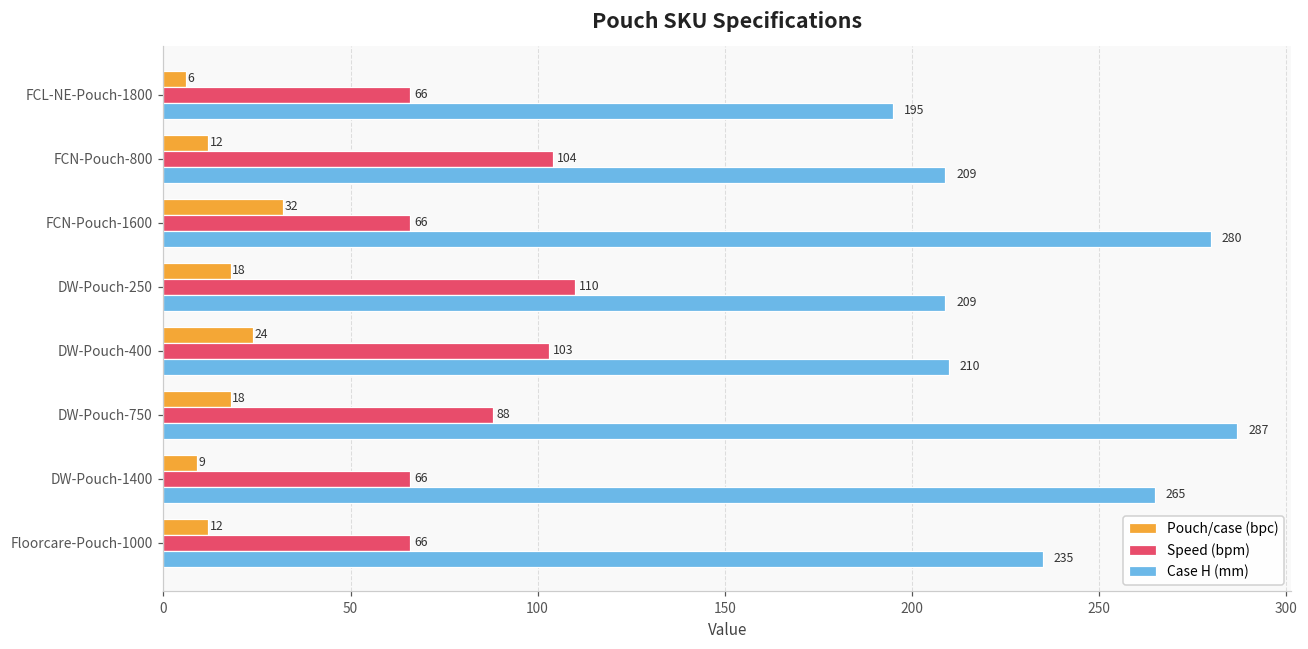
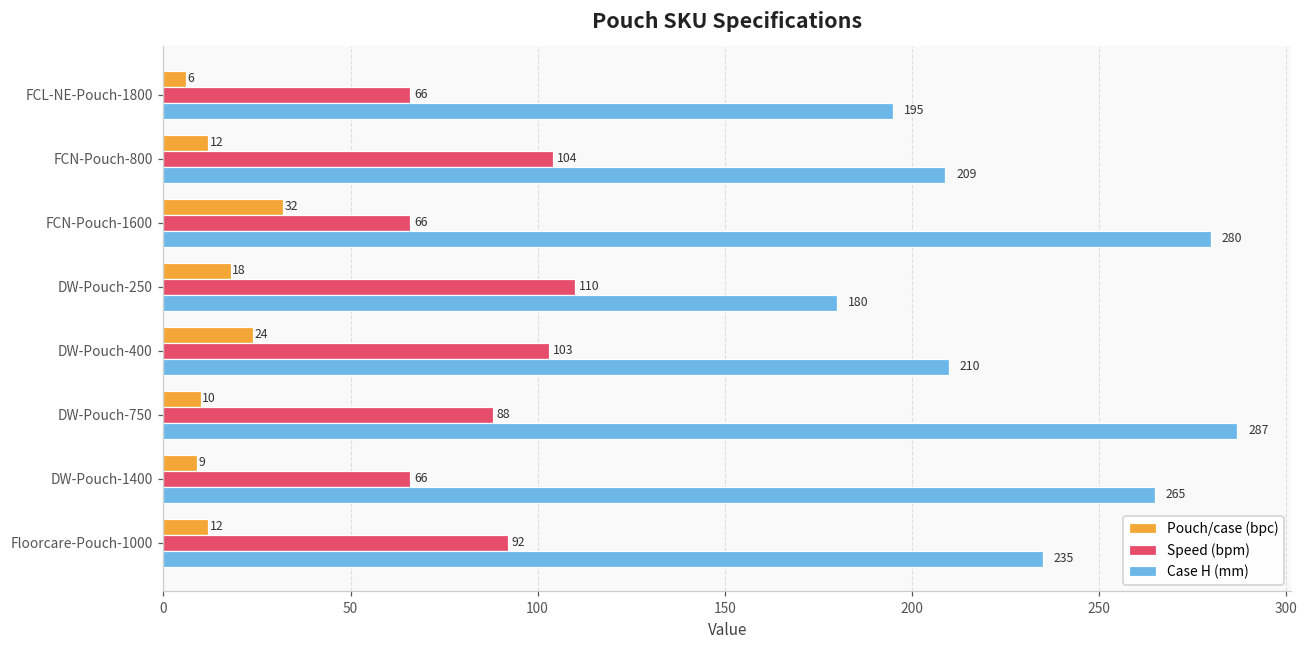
  {
    "Pouch/case (bpc)": {
      "FCL-NE-Pouch-1800": 6,
      "FCN-Pouch-800": 12,
      "FCN-Pouch-1600": 32,
      "DW-Pouch-250": 18,
      "DW-Pouch-400": 24,
-     "DW-Pouch-750": 18,
+     "DW-Pouch-750": 10,
      "DW-Pouch-1400": 9,
      "Floorcare-Pouch-1000": 12
    },
    "Speed (bpm)": {
      "FCL-NE-Pouch-1800": 66,
      "FCN-Pouch-800": 104,
      "FCN-Pouch-1600": 66,
      "DW-Pouch-250": 110,
      "DW-Pouch-400": 103,
      "DW-Pouch-750": 88,
      "DW-Pouch-1400": 66,
-     "Floorcare-Pouch-1000": 66
+     "Floorcare-Pouch-1000": 92
    },
    "Case H (mm)": {
      "FCL-NE-Pouch-1800": 195,
      "FCN-Pouch-800": 209,
      "FCN-Pouch-1600": 280,
-     "DW-Pouch-250": 209,
+     "DW-Pouch-250": 180,
      "DW-Pouch-400": 210,
      "DW-Pouch-750": 287,
      "DW-Pouch-1400": 265,
      "Floorcare-Pouch-1000": 235
    }
  }
